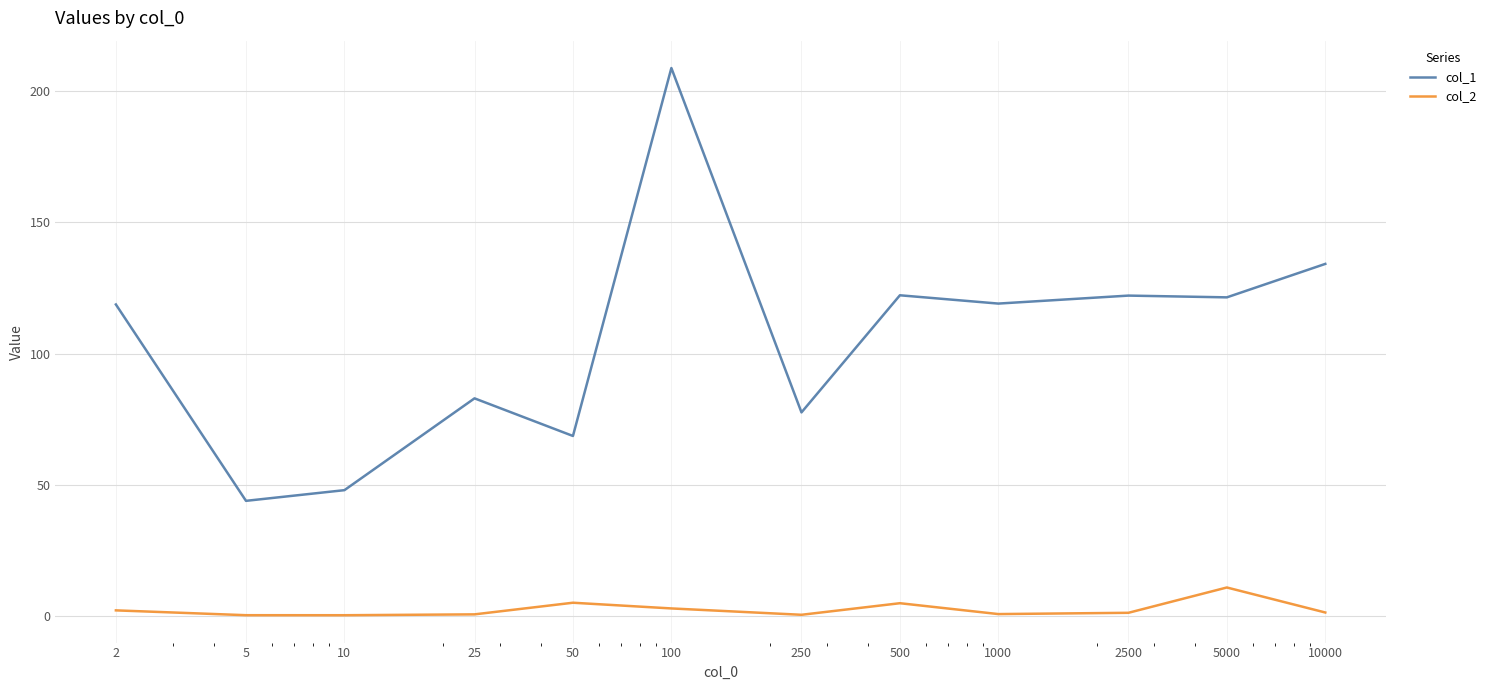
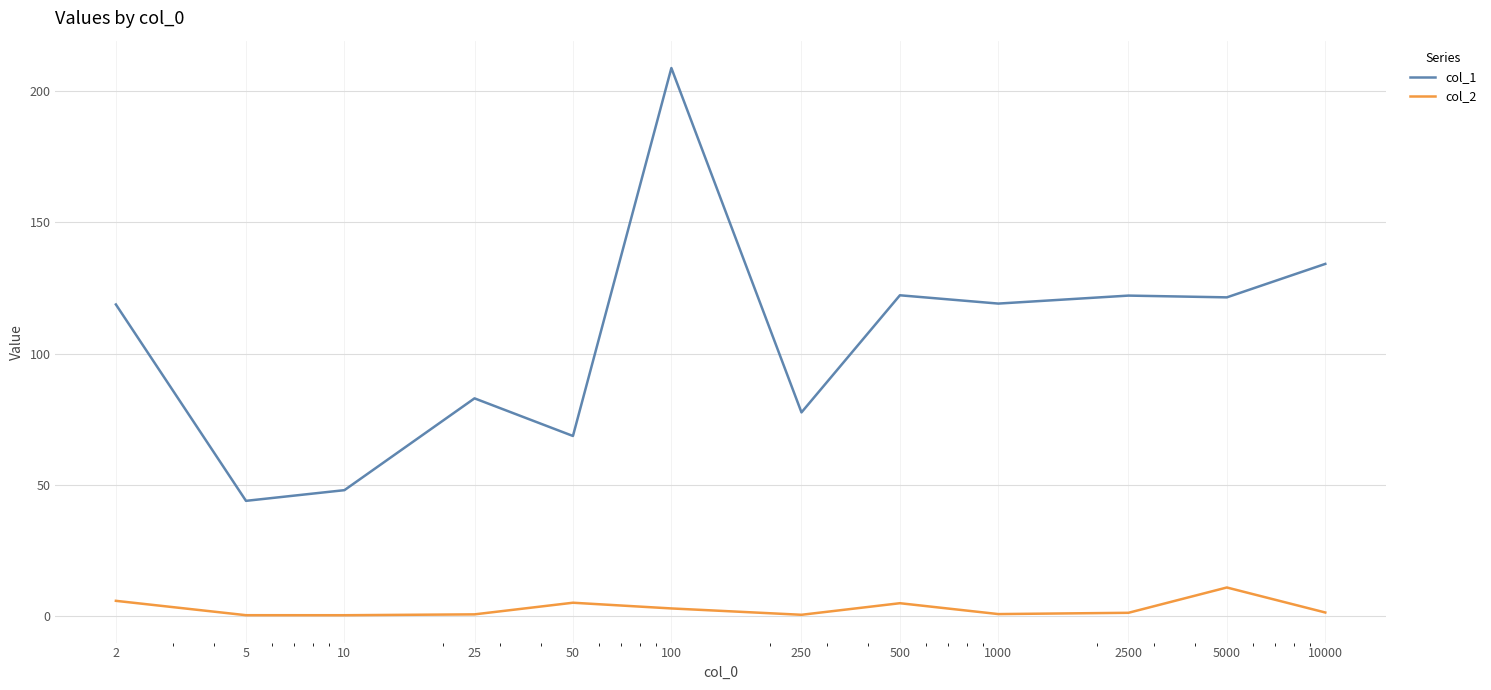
  {
    "col_1": {
      "2": 119,
      "5": 44,
      "10": 48,
      "25": 83,
      "50": 69,
      "100": 209,
      "250": 78,
      "500": 122,
      "1000": 119,
      "2500": 122,
      "5000": 121,
      "10000": 134
    },
    "col_2": {
-     "2": 2,
+     "2": 6,
      "5": 0,
      "10": 0,
      "25": 1,
      "50": 5,
      "100": 3,
      "250": 1,
      "500": 5,
      "1000": 1,
      "2500": 1,
      "5000": 11,
      "10000": 1
    }
  }
